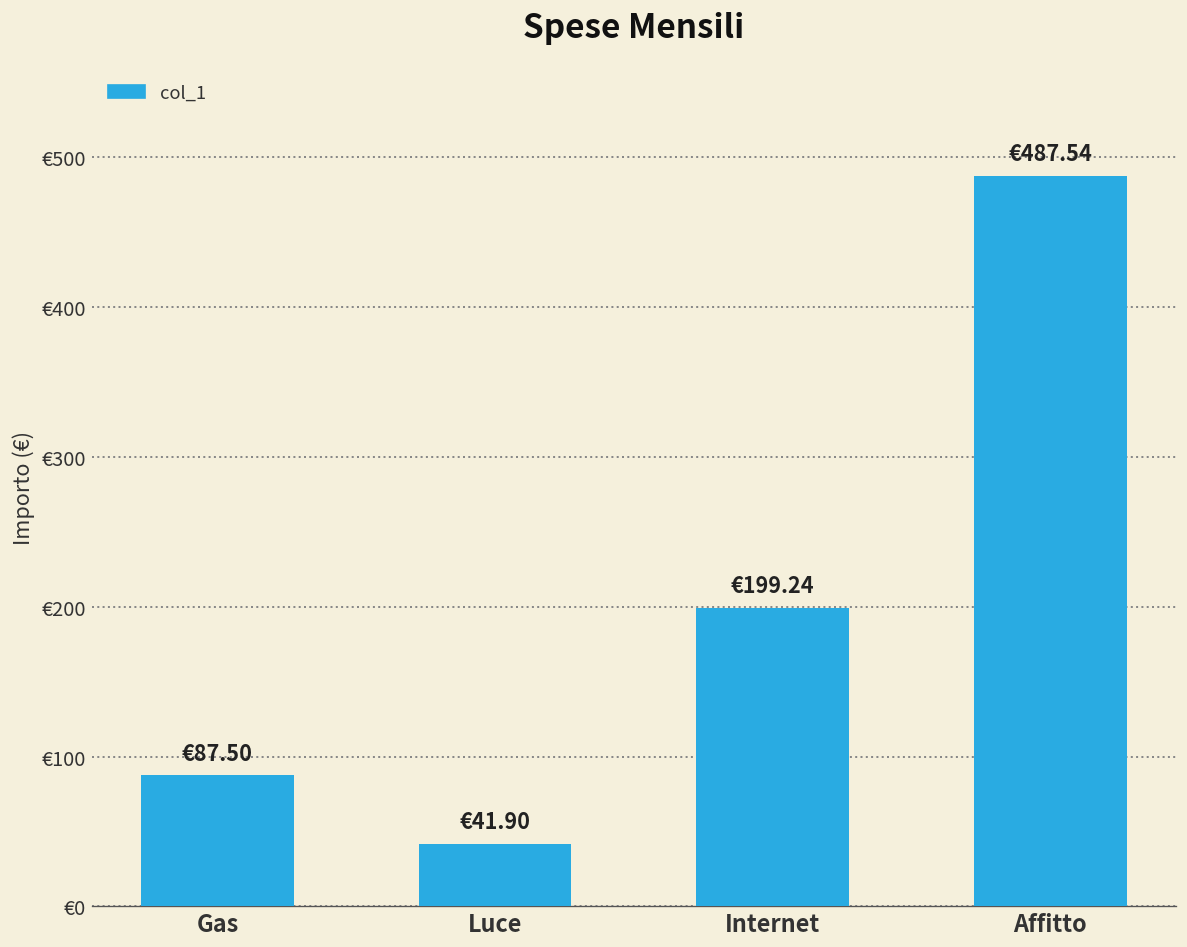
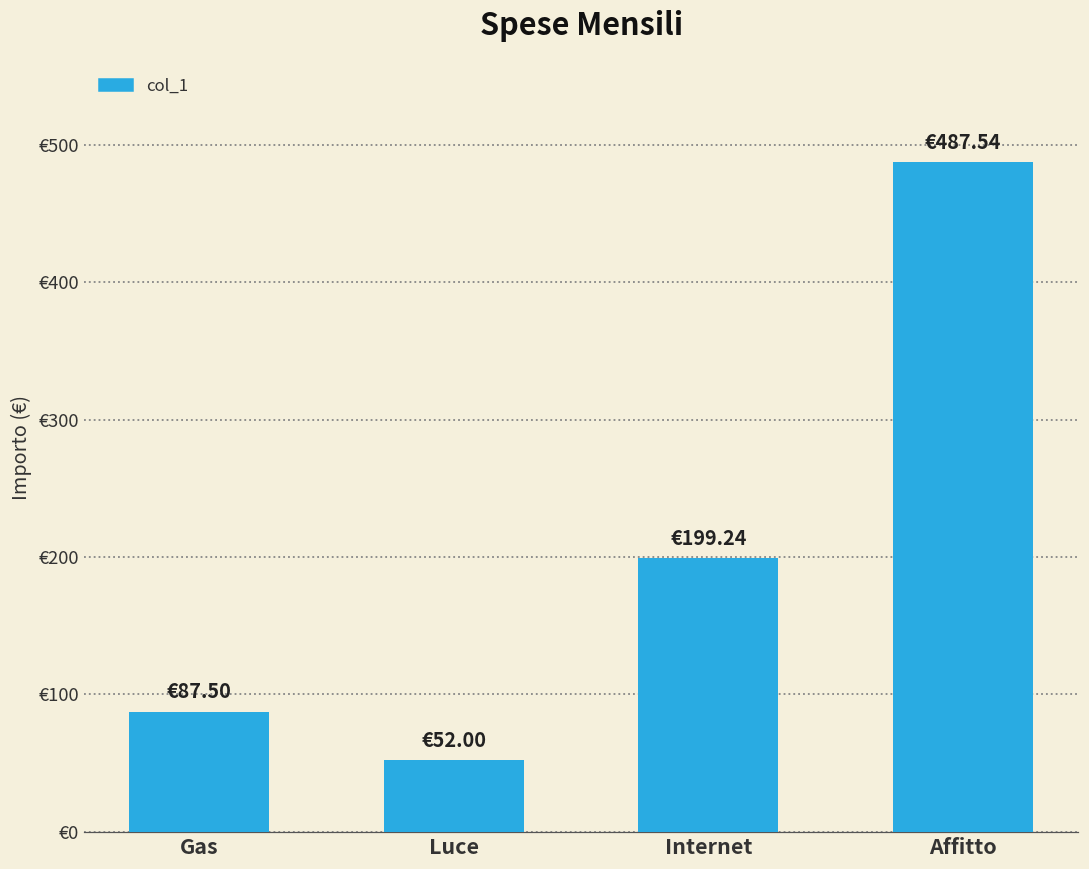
  {
    "Gas": "€87.50",
-   "Luce": "€41.90",
+   "Luce": "€52.00",
    "Internet": "€199.24",
    "Affitto": "€487.54"
  }
